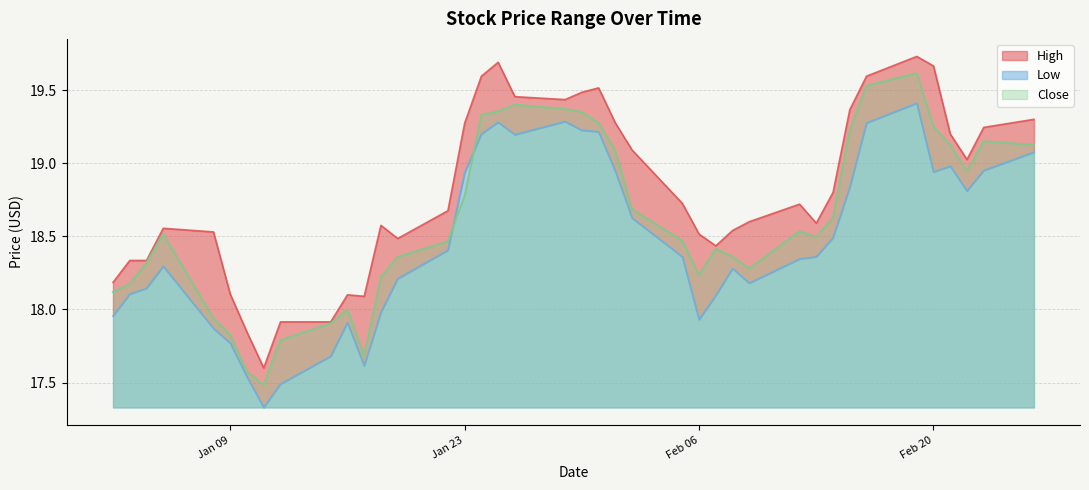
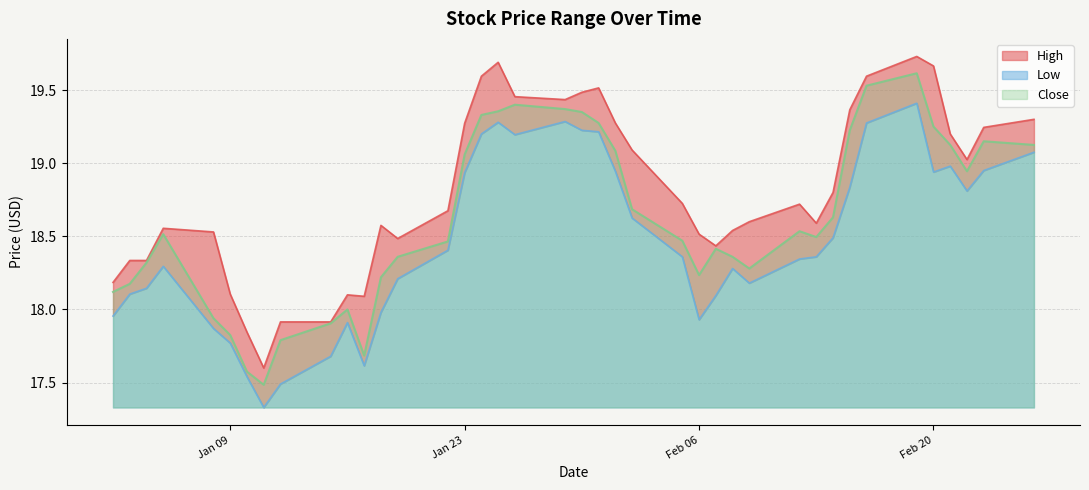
  {
    "High": {
      "Jan 09": 18.10,
      "Jan 23": 19.27,
      "Feb 06": 18.51,
      "Feb 20": 19.67
    },
    "Low": {
      "Jan 09": 17.77,
      "Jan 23": 18.93,
      "Feb 06": 17.93,
      "Feb 20": 18.94
    },
    "Close": {
      "Jan 09": 17.83,
-     "Jan 23": 18.78,
+     "Jan 23": 19.06,
      "Feb 06": 18.24,
      "Feb 20": 19.25
    }
  }
